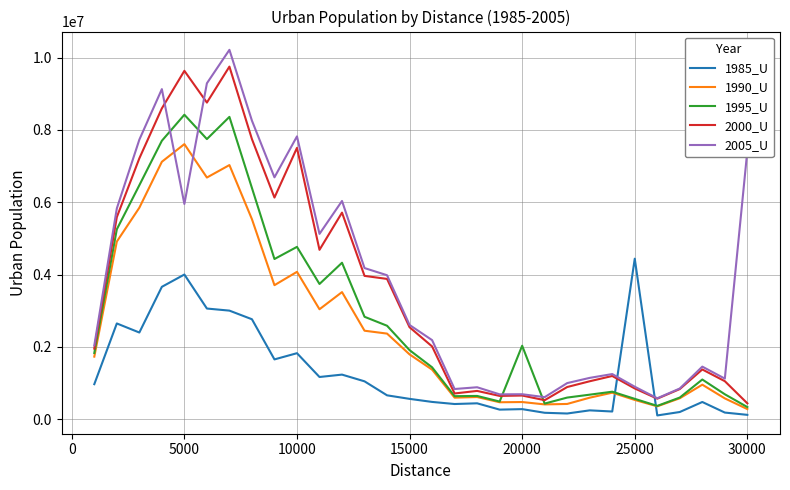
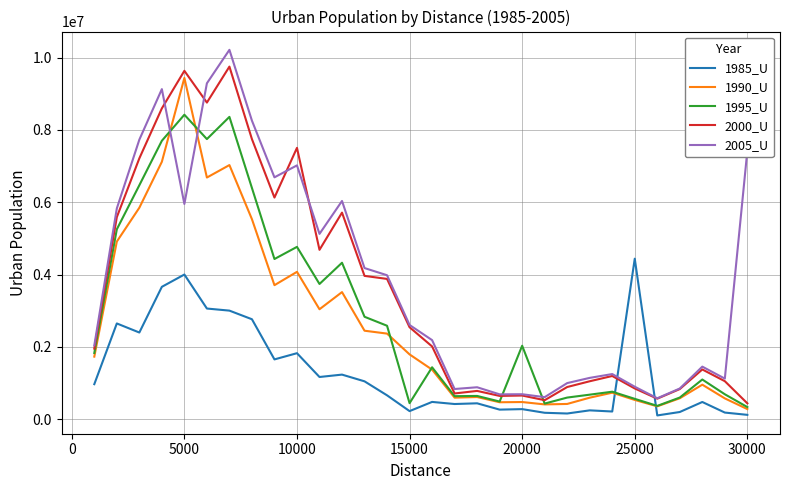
  {
    "1985_U": {
      "5000": 4000000,
      "10000": 1800000,
-     "15000": 600000,
+     "15000": 200000,
      "20000": 300000,
      "25000": 4400000,
      "30000": 100000
    },
    "1990_U": {
-     "5000": 7600000,
+     "5000": 9400000,
      "10000": 4100000,
      "15000": 1800000,
      "20000": 500000
    },
    "1995_U": {
      "5000": 8400000,
      "10000": 4800000,
-     "15000": 1900000,
+     "15000": 400000,
      "20000": 2000000
    },
    "2000_U": {
      "5000": 9600000,
      "10000": 7500000,
      "30000": 400000
    },
    "2005_U": {
      "5000": 6000000,
-     "10000": 7800000
+     "10000": 7000000
    }
  }
